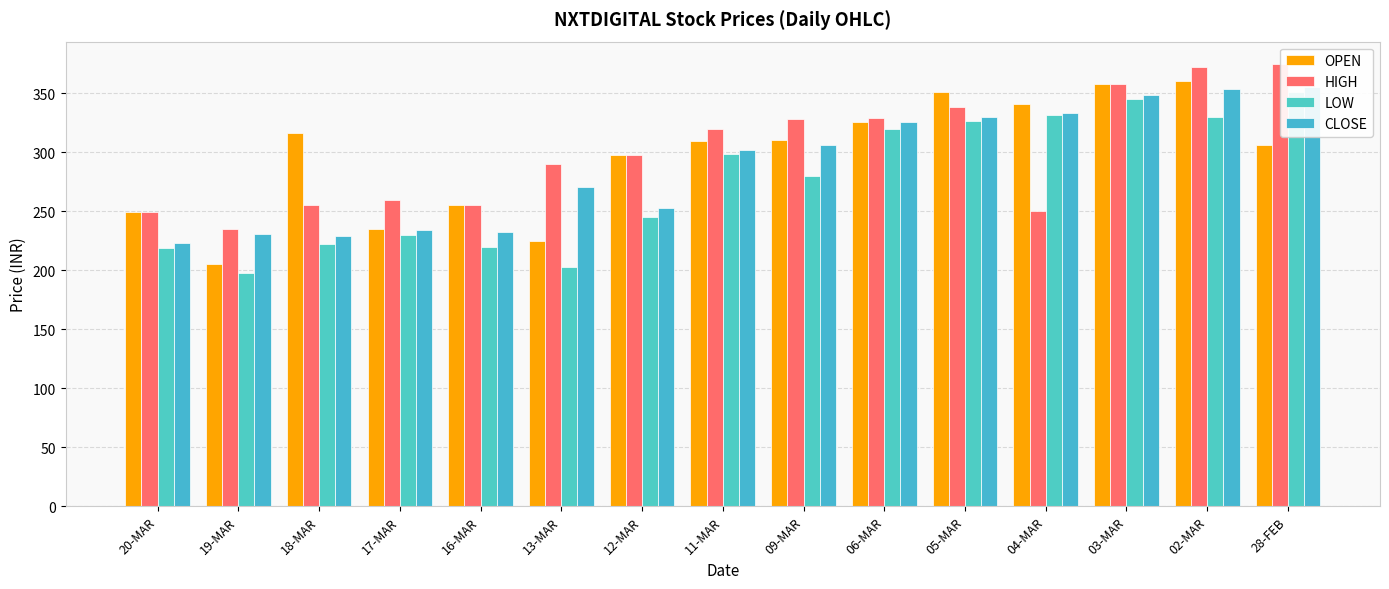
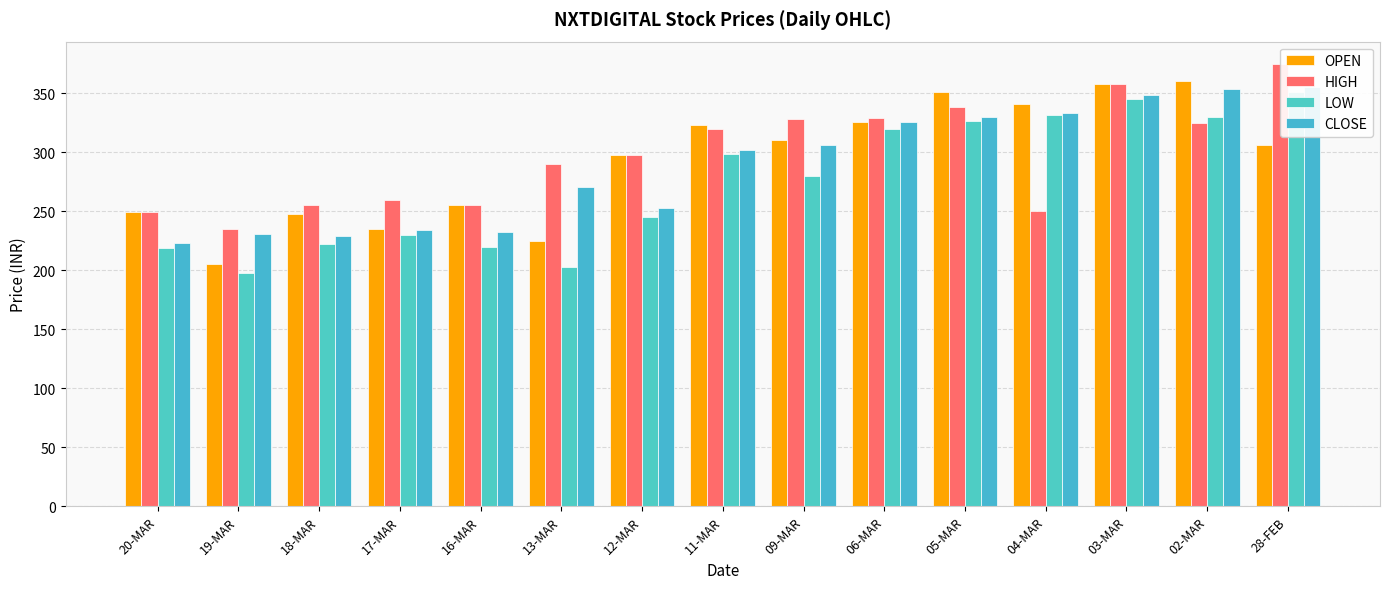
  {
    "OPEN": {
      "20-MAR": 250,
      "19-MAR": 205,
-     "18-MAR": 316,
+     "18-MAR": 248,
      "17-MAR": 235,
      "16-MAR": 255,
      "13-MAR": 225,
      "12-MAR": 298,
-     "11-MAR": 310,
+     "11-MAR": 323,
      "09-MAR": 310,
      "06-MAR": 326,
      "05-MAR": 351,
      "04-MAR": 341,
      "03-MAR": 358,
      "02-MAR": 361,
      "28-FEB": 306
    },
    "HIGH": {
      "20-MAR": 250,
      "19-MAR": 235,
      "18-MAR": 256,
      "17-MAR": 260,
      "16-MAR": 256,
      "13-MAR": 290,
      "12-MAR": 298,
      "11-MAR": 320,
      "09-MAR": 328,
      "06-MAR": 329,
      "05-MAR": 338,
      "04-MAR": 250,
      "03-MAR": 358,
-     "02-MAR": 372,
+     "02-MAR": 325,
      "28-FEB": 375
    }
  }
